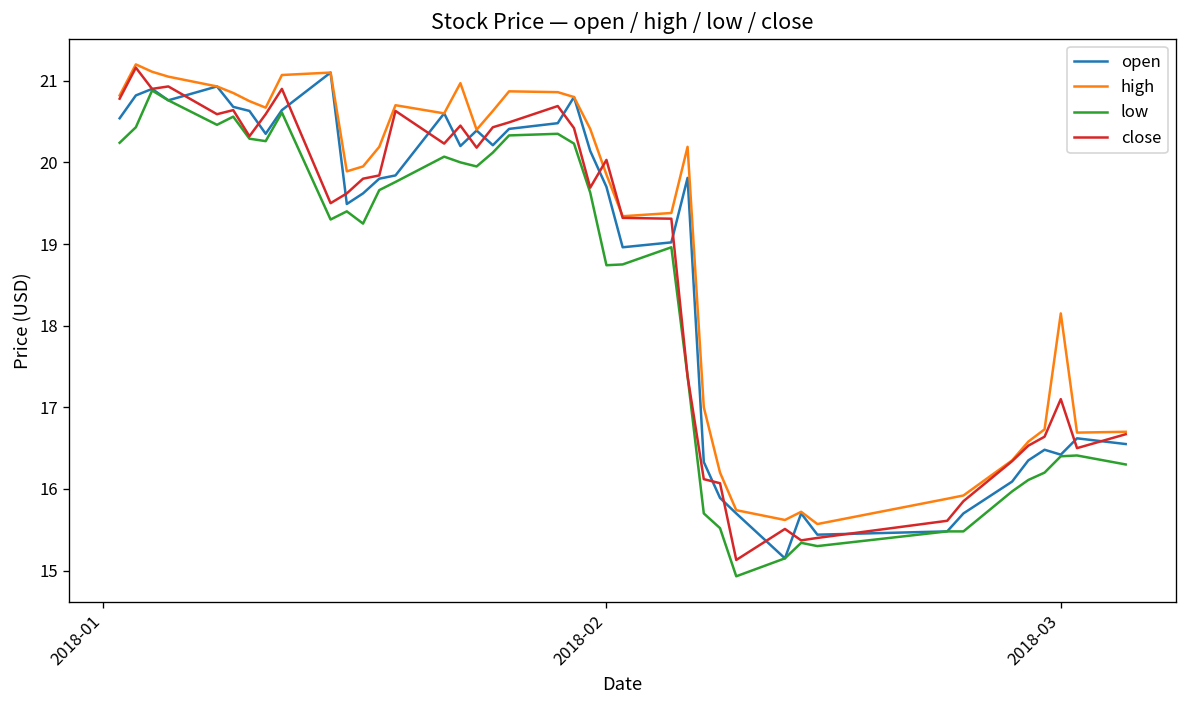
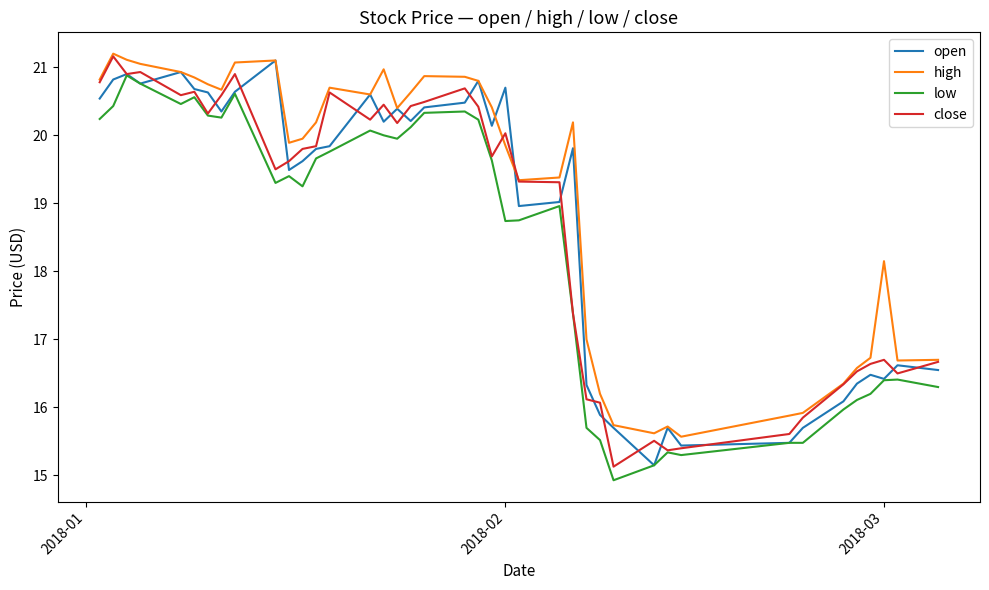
  {
    "open": {
-     "2018-02": 19.7
+     "2018-02": 20.7
    },
    "high": {
      "2018-02": 19.9,
      "2018-03": 18.2
    },
    "low": {
      "2018-02": 18.7
    },
    "close": {
      "2018-02": 20.0,
-     "2018-03": 17.1
+     "2018-03": 16.7
    }
  }
